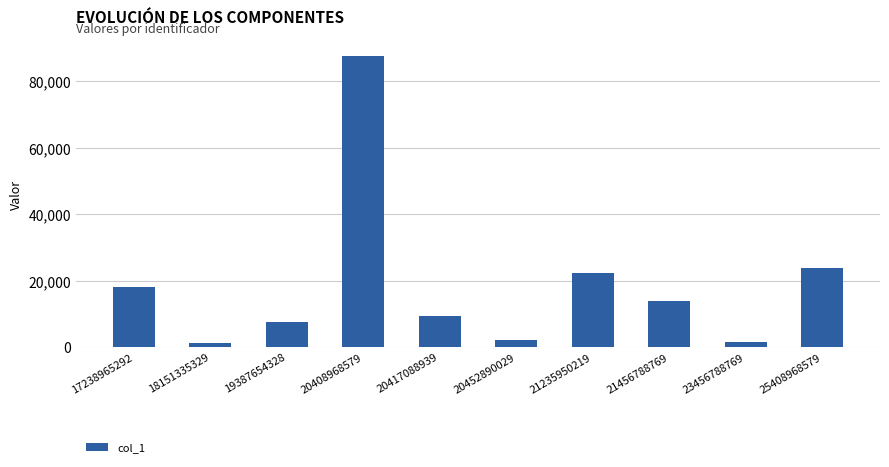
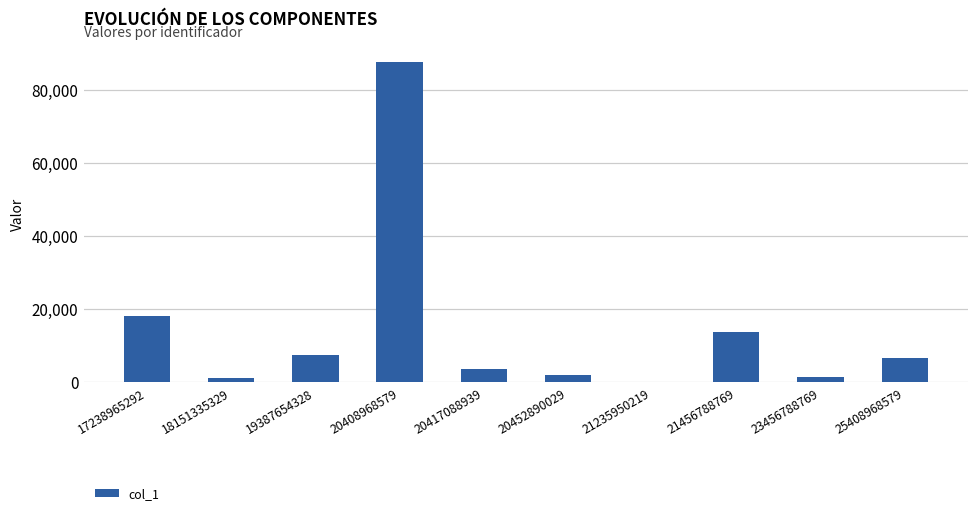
  {
    "17238965292": "18,000",
    "18151335329": "1,000",
    "19387654328": "7,000",
    "20408968579": "88,000",
-   "20417088939": "9,000",
+   "20417088939": "4,000",
    "20452890029": "2,000",
-   "21235950219": "22,000",
+   "21235950219": "0",
    "21456788769": "14,000",
    "23456788769": "1,000",
-   "25408968579": "24,000"
+   "25408968579": "7,000"
  }
